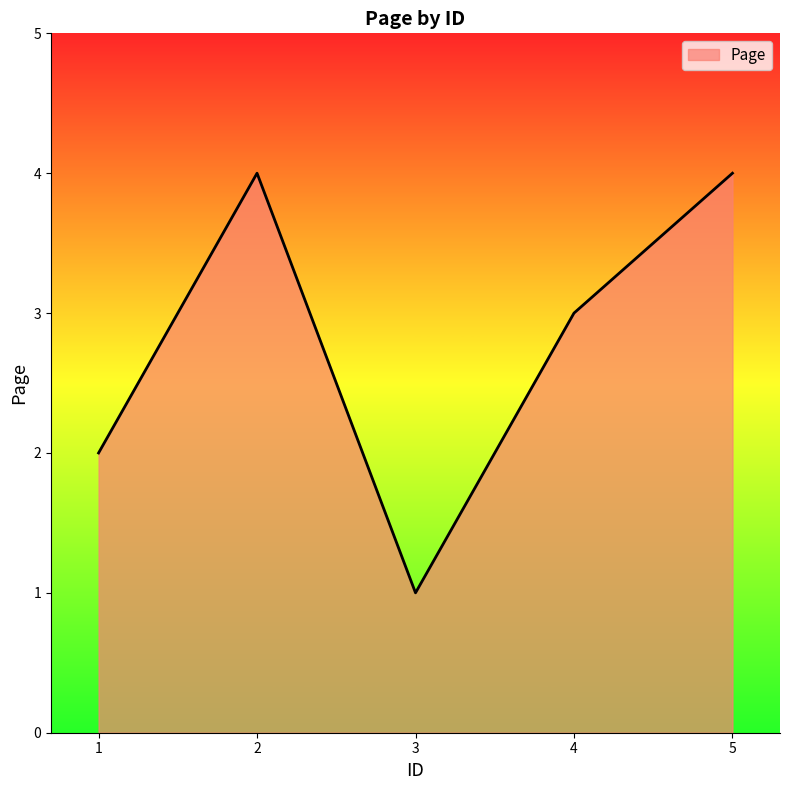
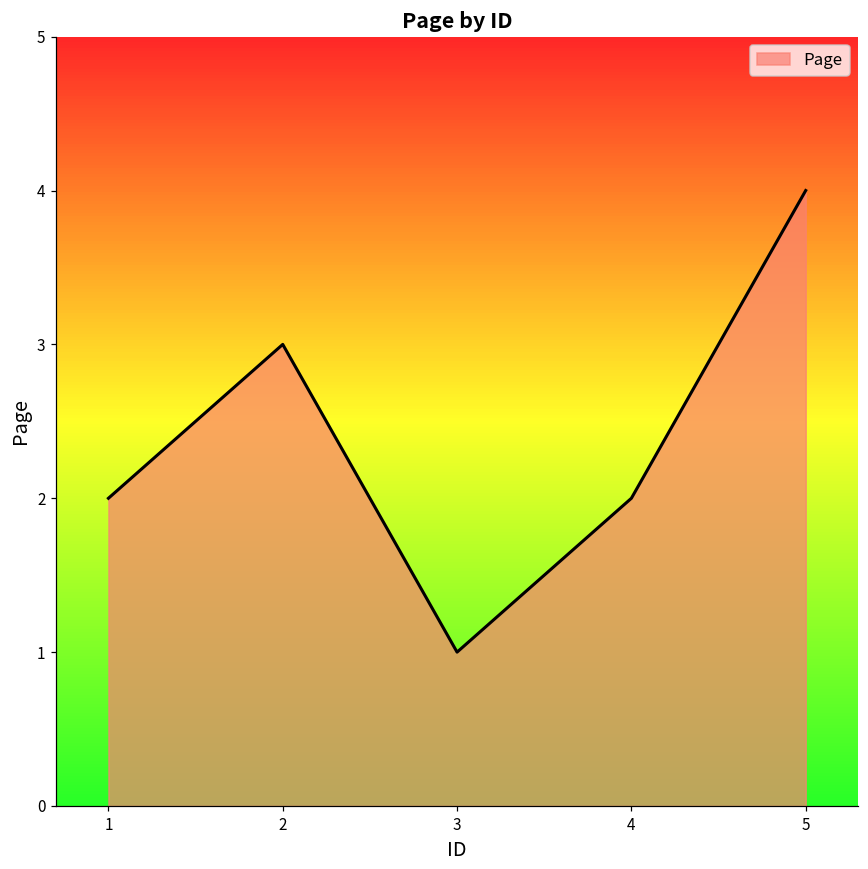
  {
    "1": 2,
-   "2": 4,
+   "2": 3,
    "3": 1,
-   "4": 3,
+   "4": 2,
    "5": 4
  }
